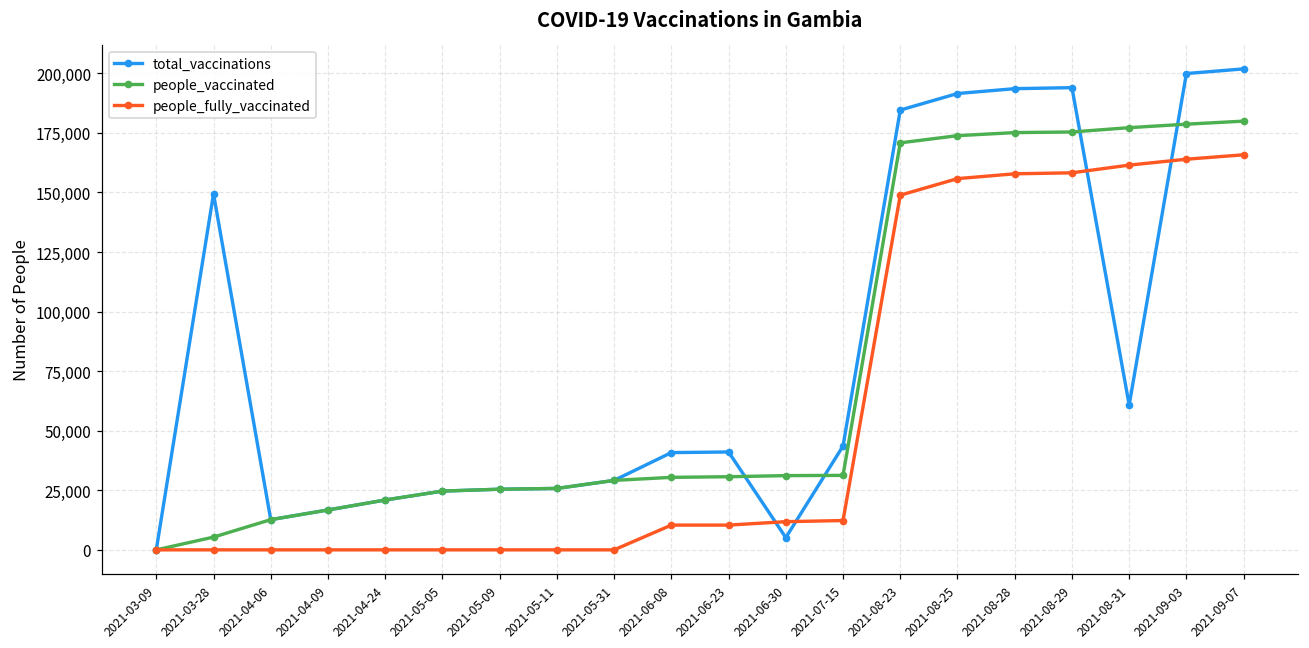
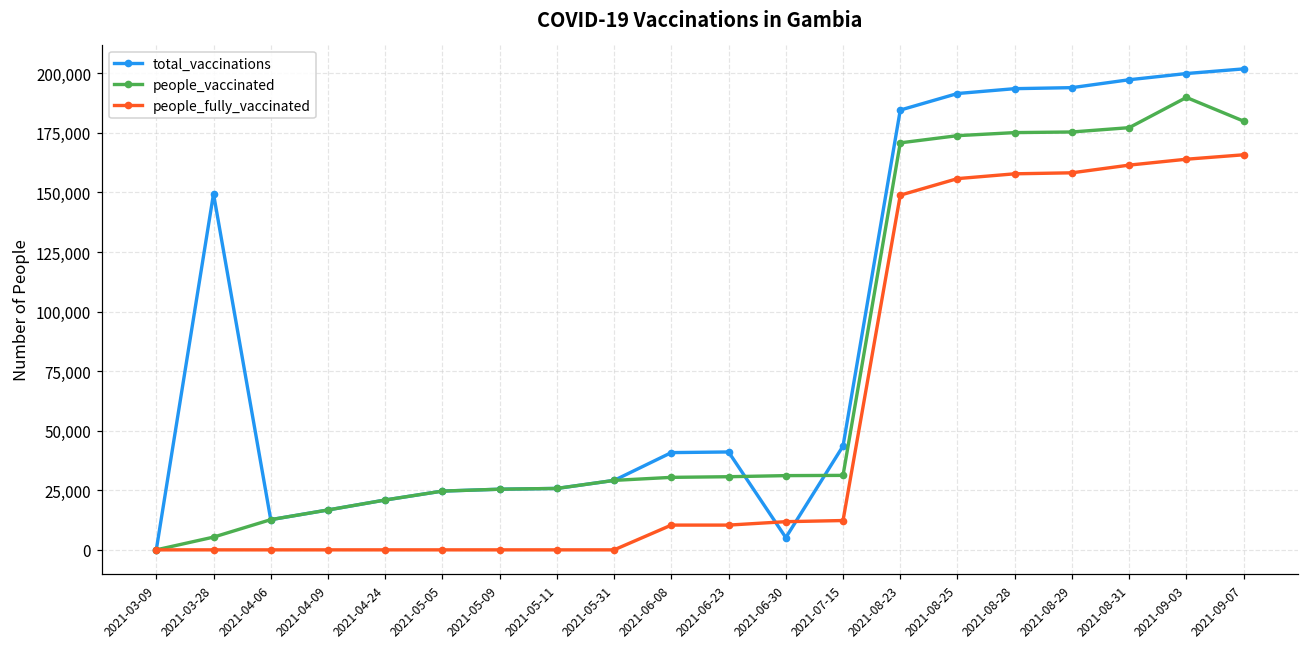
  {
    "total_vaccinations": {
      "2021-03-28": "149,000",
      "2021-06-08": "41,000",
      "2021-06-23": "41,000",
      "2021-06-30": "5,000",
      "2021-07-15": "44,000",
      "2021-08-23": "185,000",
      "2021-08-25": "191,000",
      "2021-08-28": "194,000",
      "2021-08-29": "194,000",
-     "2021-08-31": "61,000",
+     "2021-08-31": "197,000",
      "2021-09-03": "200,000",
      "2021-09-07": "202,000"
    },
    "people_vaccinated": {
      "2021-03-28": "5,000",
      "2021-06-08": "30,000",
      "2021-06-23": "31,000",
      "2021-06-30": "31,000",
      "2021-07-15": "31,000",
      "2021-08-23": "171,000",
      "2021-08-25": "174,000",
      "2021-08-28": "175,000",
      "2021-08-29": "175,000",
      "2021-08-31": "177,000",
-     "2021-09-03": "179,000",
+     "2021-09-03": "190,000",
      "2021-09-07": "180,000"
    },
    "people_fully_vaccinated": {
      "2021-03-28": "0",
      "2021-04-06": "0",
      "2021-04-09": "0",
      "2021-04-24": "0",
      "2021-05-05": "0",
      "2021-05-09": "0",
      "2021-05-11": "0",
      "2021-05-31": "0",
      "2021-06-08": "10,000",
      "2021-06-23": "10,000",
      "2021-06-30": "12,000",
      "2021-07-15": "12,000",
      "2021-08-23": "149,000",
      "2021-08-25": "156,000",
      "2021-08-28": "158,000",
      "2021-08-29": "158,000",
      "2021-08-31": "161,000",
      "2021-09-03": "164,000",
      "2021-09-07": "166,000"
    }
  }
